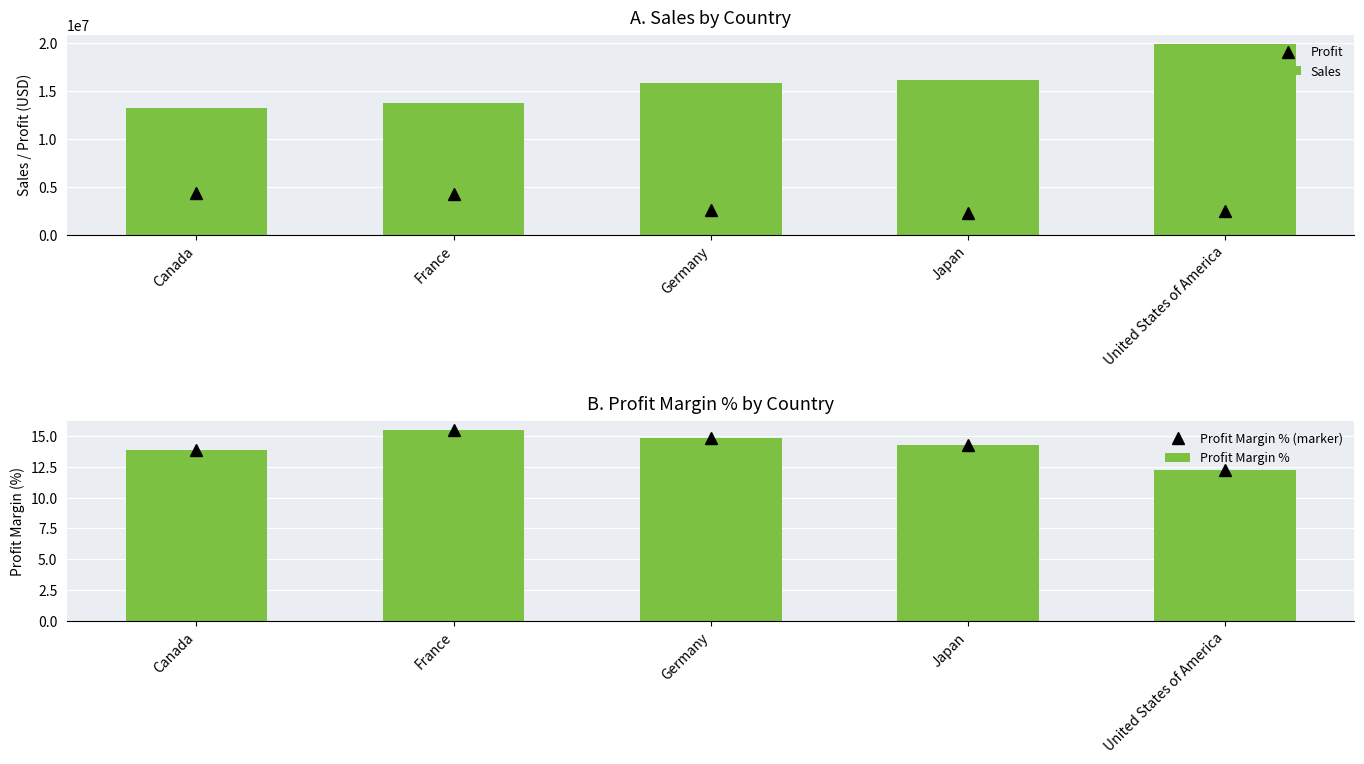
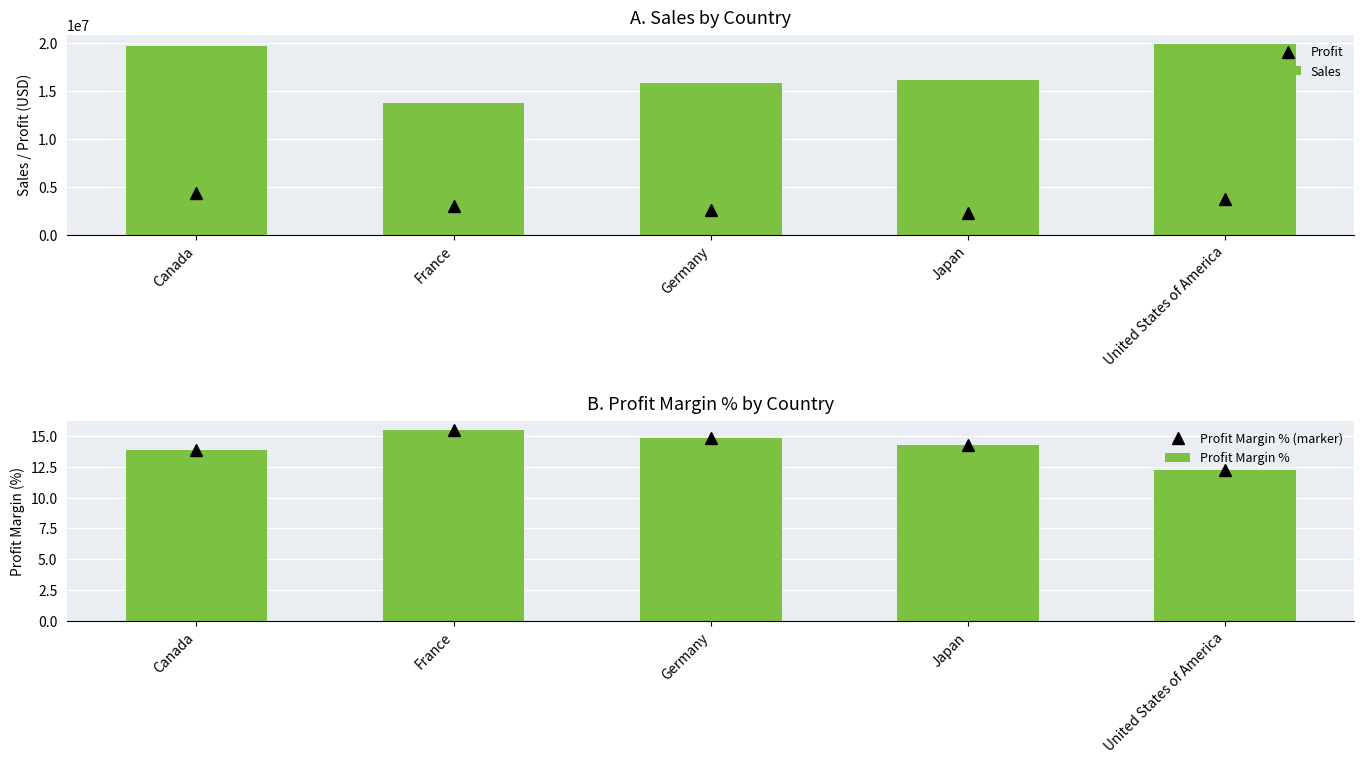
  {
    "A. Sales by Country": {
      "Sales": {
-       "Canada": 13000000,
+       "Canada": 20000000,
        "France": 14000000,
        "Germany": 16000000,
        "Japan": 16000000,
        "United States of America": 20000000
      },
      "Profit": {
        "Canada": 4000000,
-       "France": 4000000,
+       "France": 3000000,
        "Germany": 3000000,
        "Japan": 2000000,
-       "United States of America": 2000000
+       "United States of America": 4000000
      }
    },
    "B. Profit Margin % by Country": {
      "Canada": 13.8,
      "France": 15.4,
      "Germany": 14.8,
      "Japan": 14.3,
      "United States of America": 12.3
    }
  }
